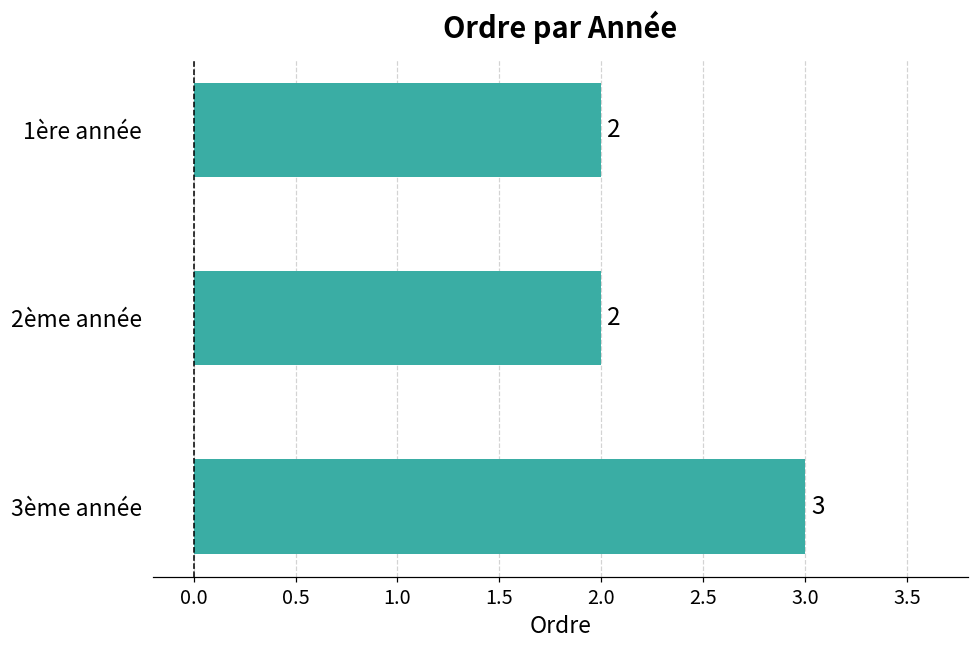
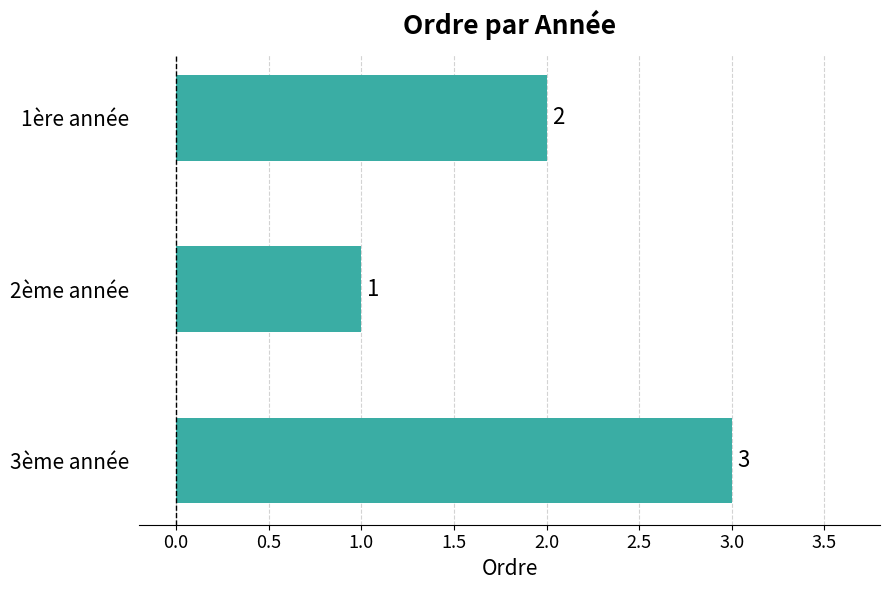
  {
    "1ère année": 2,
-   "2ème année": 2,
+   "2ème année": 1,
    "3ème année": 3
  }
